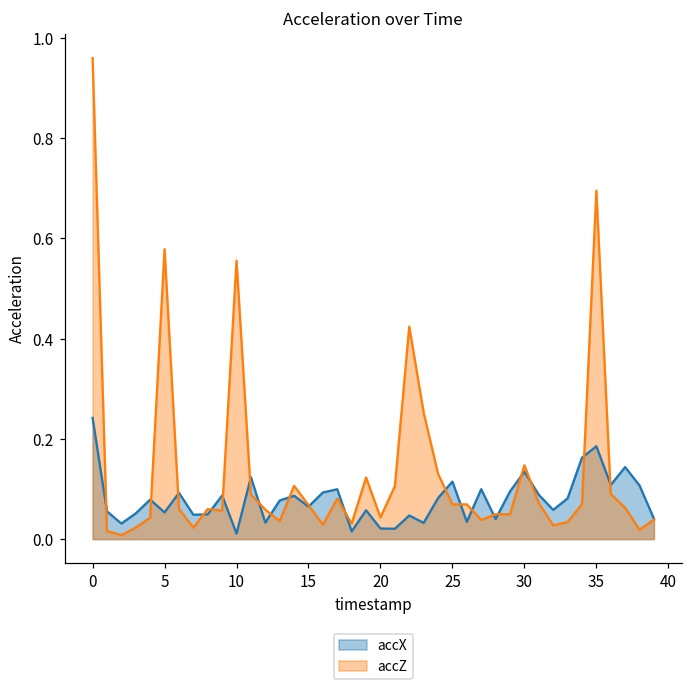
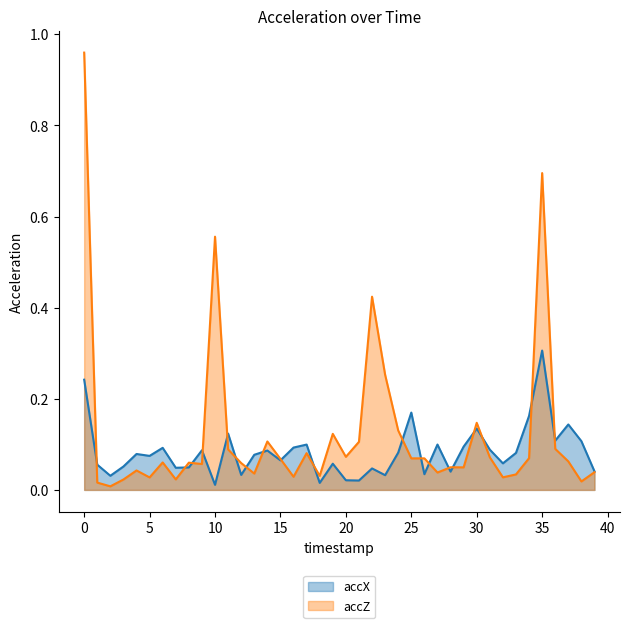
  {
    "accX": {
      "0": 0.24,
-     "5": 0.05,
+     "5": 0.07,
      "10": 0.01,
      "20": 0.02,
-     "25": 0.11,
+     "25": 0.17,
      "30": 0.13,
-     "35": 0.19
+     "35": 0.31
    },
    "accZ": {
      "0": 0.96,
-     "5": 0.58,
+     "5": 0.03,
      "10": 0.56,
-     "20": 0.04,
+     "20": 0.07,
      "25": 0.07,
      "30": 0.15,
      "35": 0.70
    }
  }
